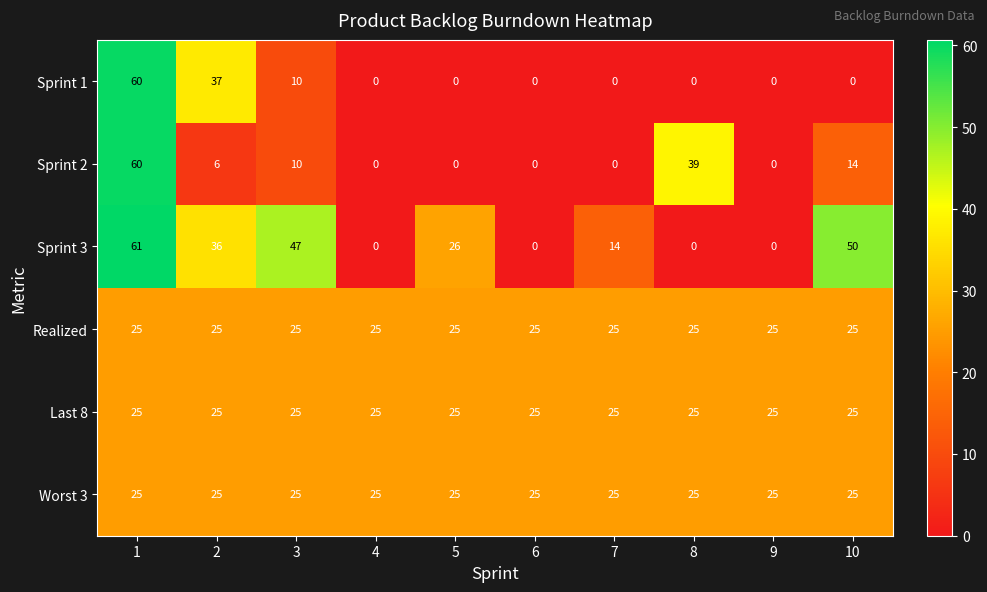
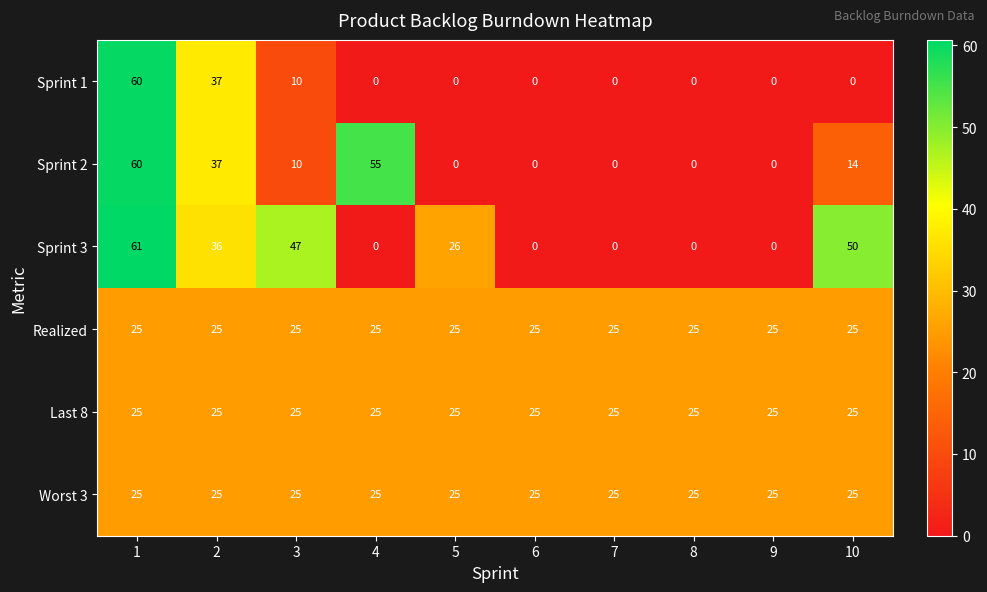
  {
    "Sprint 1": {
      "1": 60,
      "2": 37,
      "3": 10,
      "4": 0,
      "5": 0,
      "6": 0,
      "7": 0,
      "8": 0,
      "9": 0,
      "10": 0
    },
    "Sprint 2": {
      "1": 60,
-     "2": 6,
+     "2": 37,
      "3": 10,
-     "4": 0,
+     "4": 55,
      "5": 0,
      "6": 0,
      "7": 0,
-     "8": 39,
+     "8": 0,
      "9": 0,
      "10": 14
    },
    "Sprint 3": {
      "1": 61,
      "2": 36,
      "3": 47,
      "4": 0,
      "5": 26,
      "6": 0,
-     "7": 14,
+     "7": 0,
      "8": 0,
      "9": 0,
      "10": 50
    },
    "Realized": {
      "1": 25,
      "2": 25,
      "3": 25,
      "4": 25,
      "5": 25,
      "6": 25,
      "7": 25,
      "8": 25,
      "9": 25,
      "10": 25
    },
    "Last 8": {
      "1": 25,
      "2": 25,
      "3": 25,
      "4": 25,
      "5": 25,
      "6": 25,
      "7": 25,
      "8": 25,
      "9": 25,
      "10": 25
    },
    "Worst 3": {
      "1": 25,
      "2": 25,
      "3": 25,
      "4": 25,
      "5": 25,
      "6": 25,
      "7": 25,
      "8": 25,
      "9": 25,
      "10": 25
    }
  }
